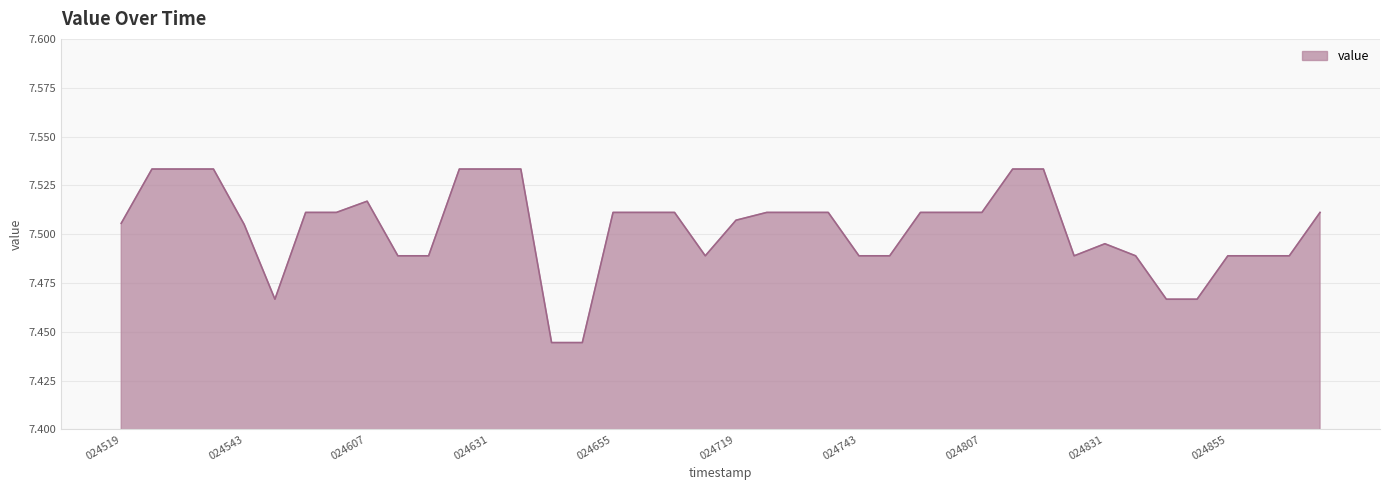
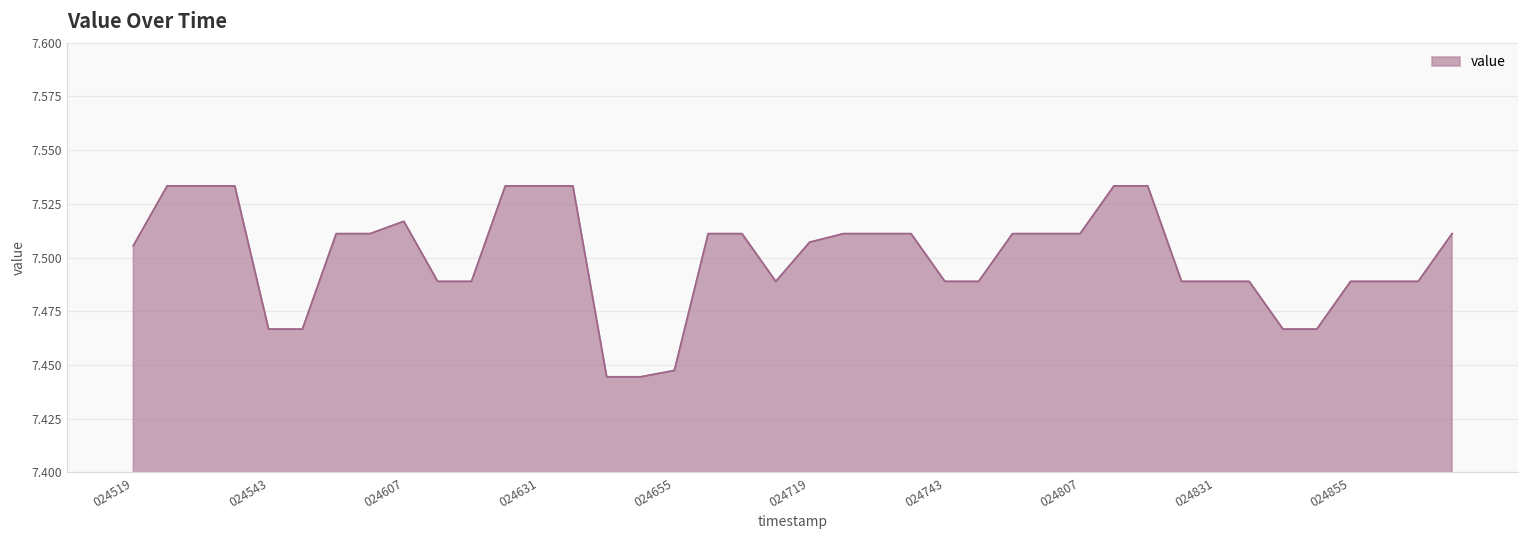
  {
    "024519": 7.506,
-   "024543": 7.505,
+   "024543": 7.467,
    "024607": 7.517,
    "024631": 7.533,
-   "024655": 7.511,
+   "024655": 7.447,
    "024719": 7.507,
    "024743": 7.489,
    "024807": 7.511,
-   "024831": 7.495,
+   "024831": 7.489,
    "024855": 7.489
  }
